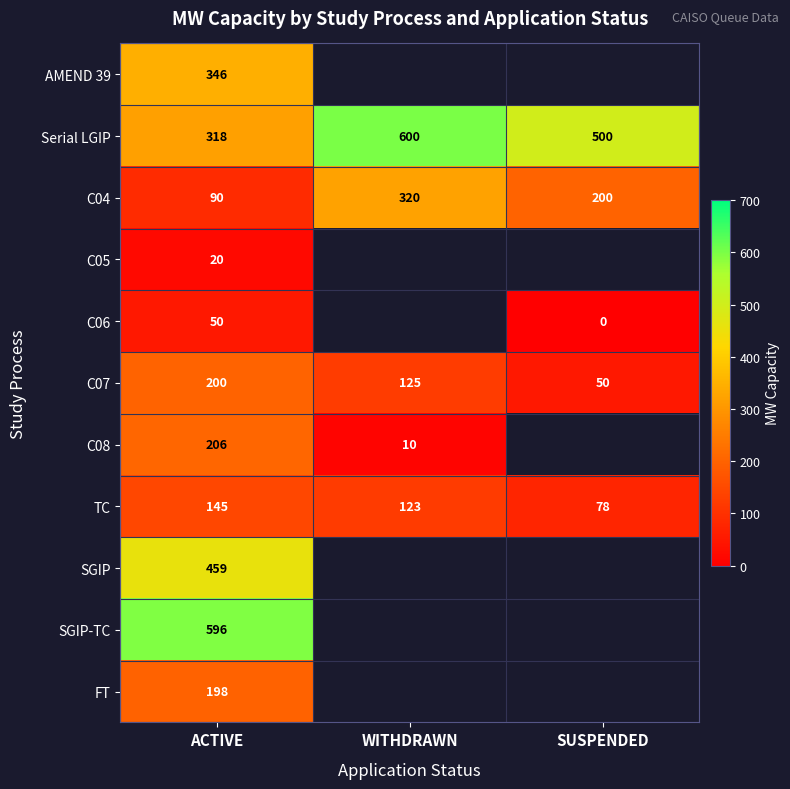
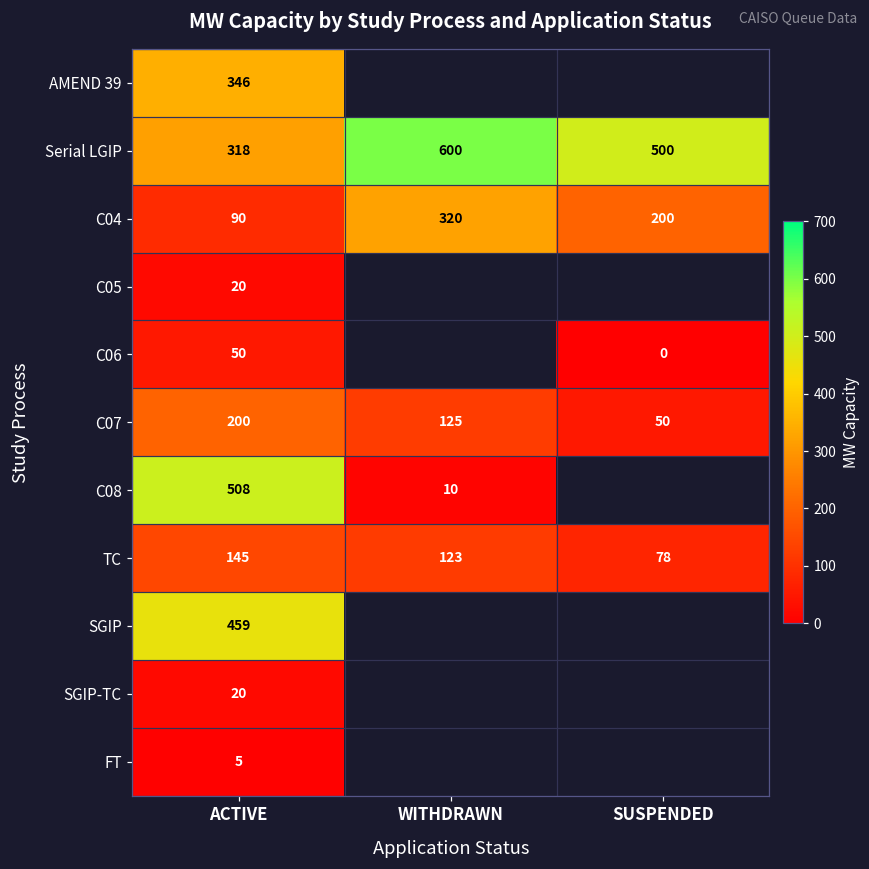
  {
    "AMEND 39": {
      "ACTIVE": 346
    },
    "Serial LGIP": {
      "ACTIVE": 318,
      "WITHDRAWN": 600,
      "SUSPENDED": 500
    },
    "C04": {
      "ACTIVE": 90,
      "WITHDRAWN": 320,
      "SUSPENDED": 200
    },
    "C05": {
      "ACTIVE": 20
    },
    "C06": {
      "ACTIVE": 50,
      "SUSPENDED": 0
    },
    "C07": {
      "ACTIVE": 200,
      "WITHDRAWN": 125,
      "SUSPENDED": 50
    },
    "C08": {
-     "ACTIVE": 206,
+     "ACTIVE": 508,
      "WITHDRAWN": 10
    },
    "TC": {
      "ACTIVE": 145,
      "WITHDRAWN": 123,
      "SUSPENDED": 78
    },
    "SGIP": {
      "ACTIVE": 459
    },
    "SGIP-TC": {
-     "ACTIVE": 596
+     "ACTIVE": 20
    },
    "FT": {
-     "ACTIVE": 198
+     "ACTIVE": 5
    }
  }
